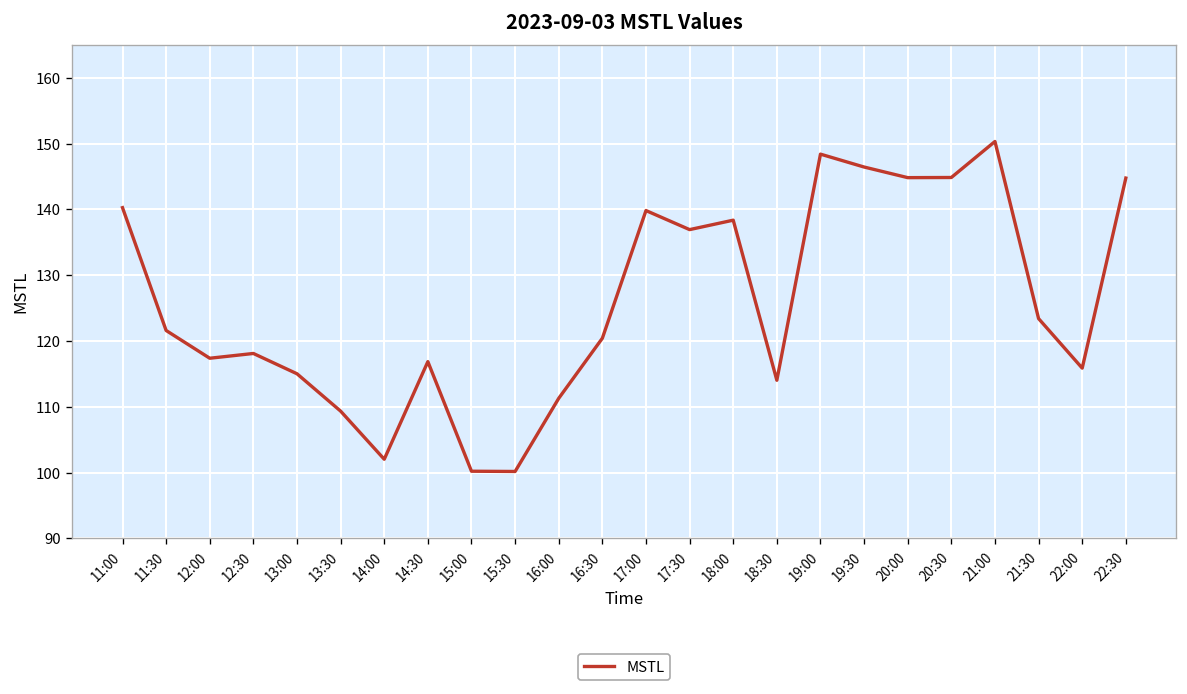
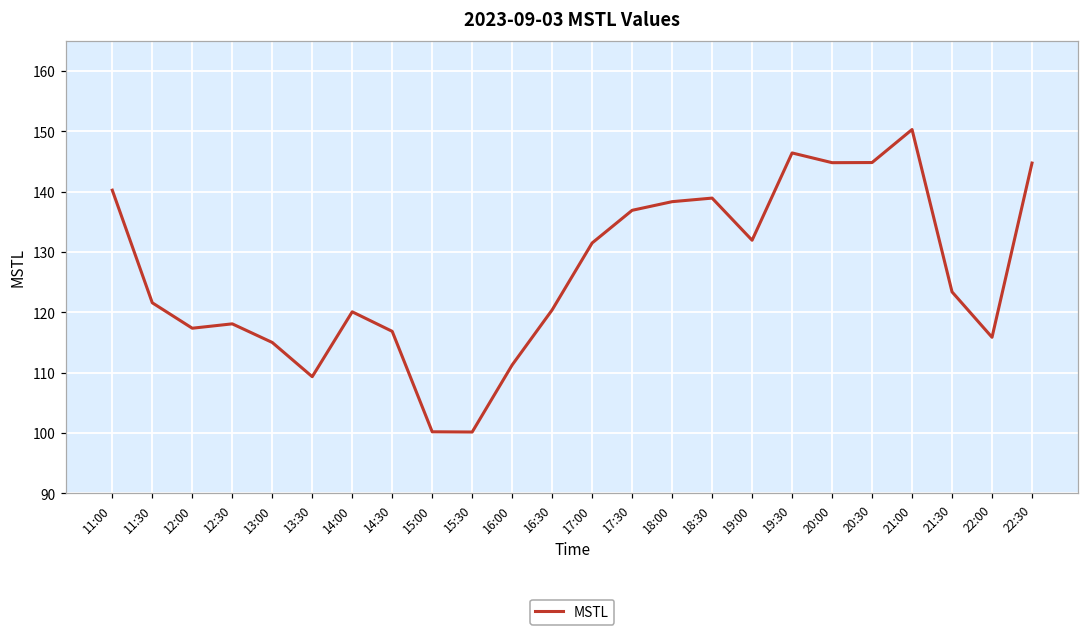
  {
    "11:00": 140,
    "11:30": 122,
    "12:00": 117,
    "12:30": 118,
    "13:00": 115,
    "13:30": 109,
-   "14:00": 102,
+   "14:00": 120,
    "14:30": 117,
    "15:00": 100,
    "15:30": 100,
    "16:00": 111,
    "16:30": 120,
-   "17:00": 140,
+   "17:00": 132,
    "17:30": 137,
    "18:00": 138,
-   "18:30": 114,
-   "19:00": 148,
+   "18:30": 139,
+   "19:00": 132,
    "19:30": 146,
    "20:00": 145,
    "20:30": 145,
    "21:00": 150,
    "21:30": 123,
    "22:00": 116,
    "22:30": 145
  }
